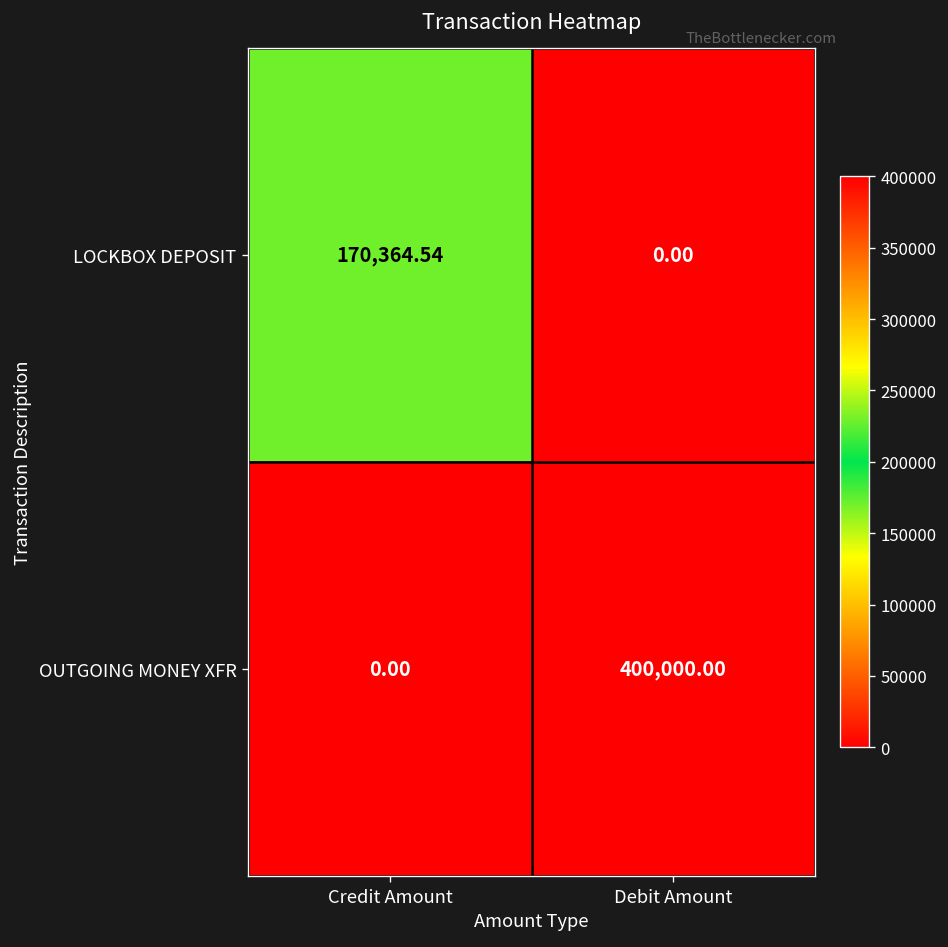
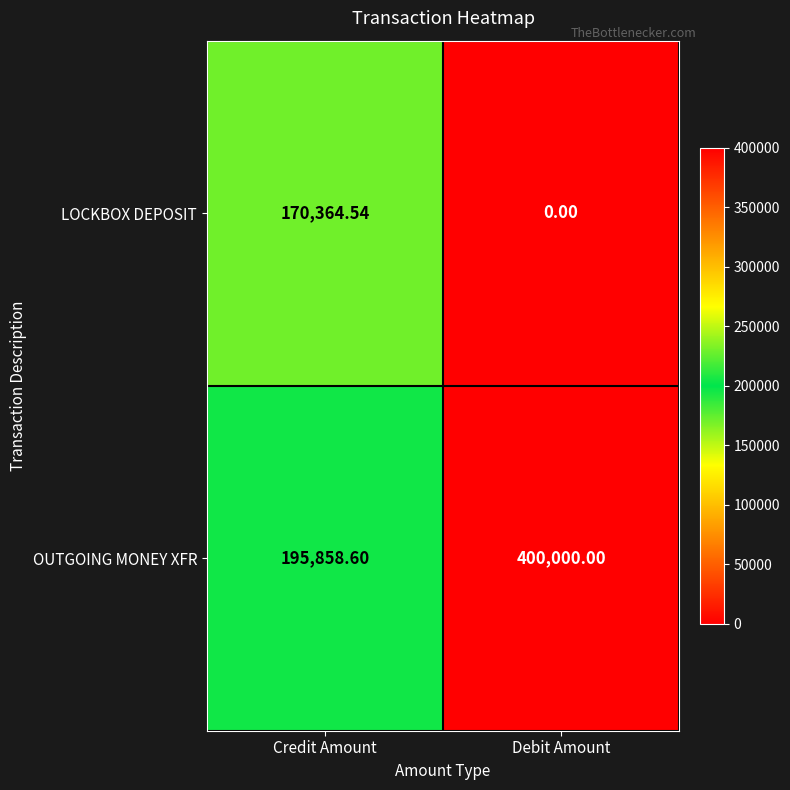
  {
    "LOCKBOX DEPOSIT": {
      "Credit Amount": "170,364.54",
      "Debit Amount": "0.00"
    },
    "OUTGOING MONEY XFR": {
-     "Credit Amount": "0.00",
+     "Credit Amount": "195,858.60",
      "Debit Amount": "400,000.00"
    }
  }
